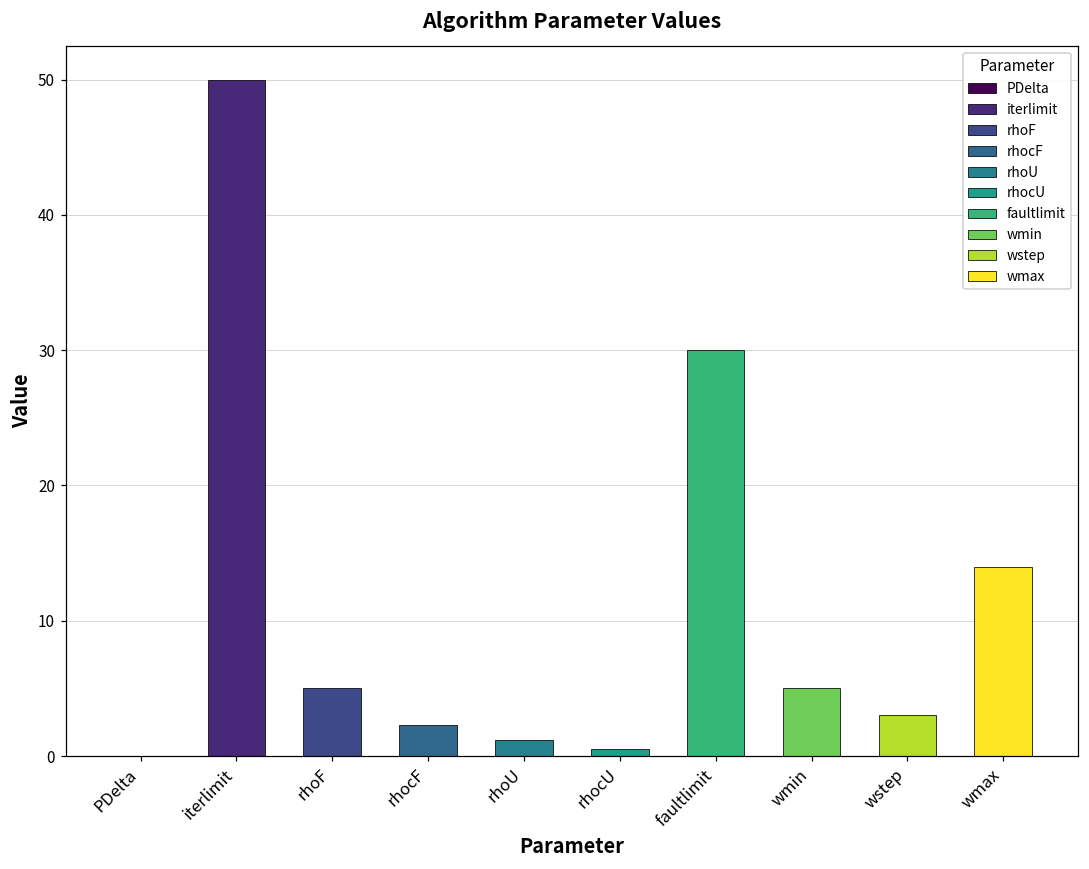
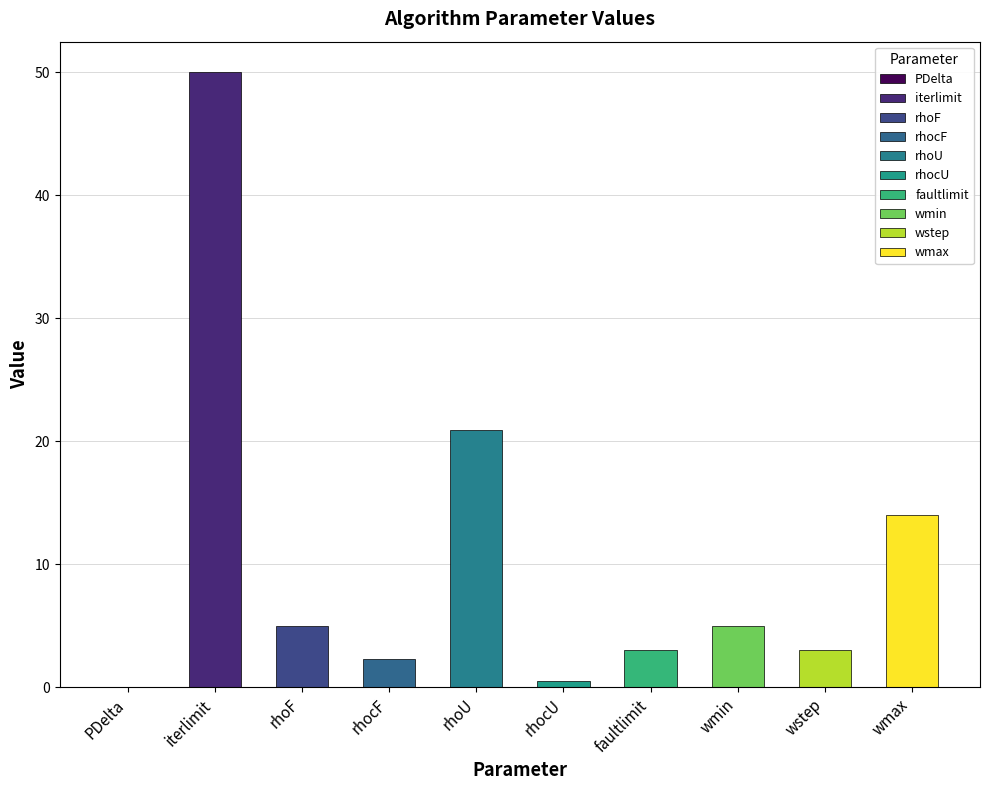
  {
    "iterlimit": 50.0,
    "rhoF": 5.0,
    "rhocF": 2.3,
-   "rhoU": 1.2,
+   "rhoU": 20.9,
    "rhocU": 0.5,
-   "faultlimit": 30,
+   "faultlimit": 3,
    "wmin": 5.0,
    "wstep": 3.0,
    "wmax": 14.0
  }
